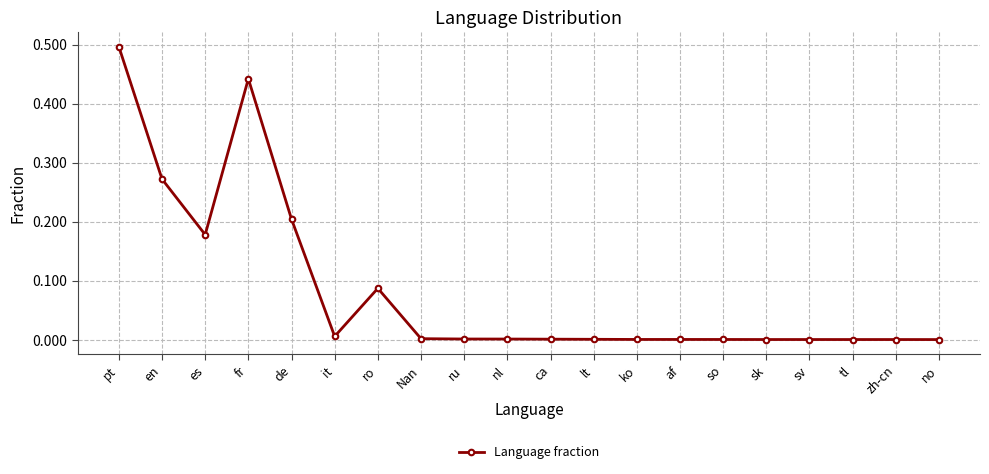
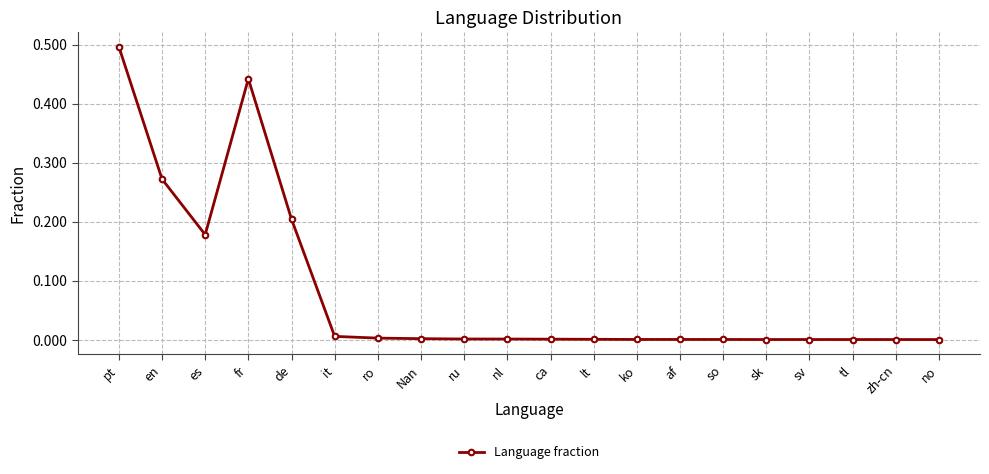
  {
    "pt": 0.50,
    "en": 0.27,
    "es": 0.18,
    "fr": 0.44,
    "de": 0.20,
    "it": 0.01,
-   "ro": 0.09,
+   "ro": 0.00,
    "Nan": 0.00,
    "ru": 0.00,
    "nl": 0.00,
    "ca": 0.00,
    "lt": 0.00,
    "ko": 0.00,
    "af": 0.00,
    "so": 0.00,
    "sk": 0.00,
    "sv": 0.00,
    "tl": 0.00,
    "zh-cn": 0.00,
    "no": 0.00
  }
